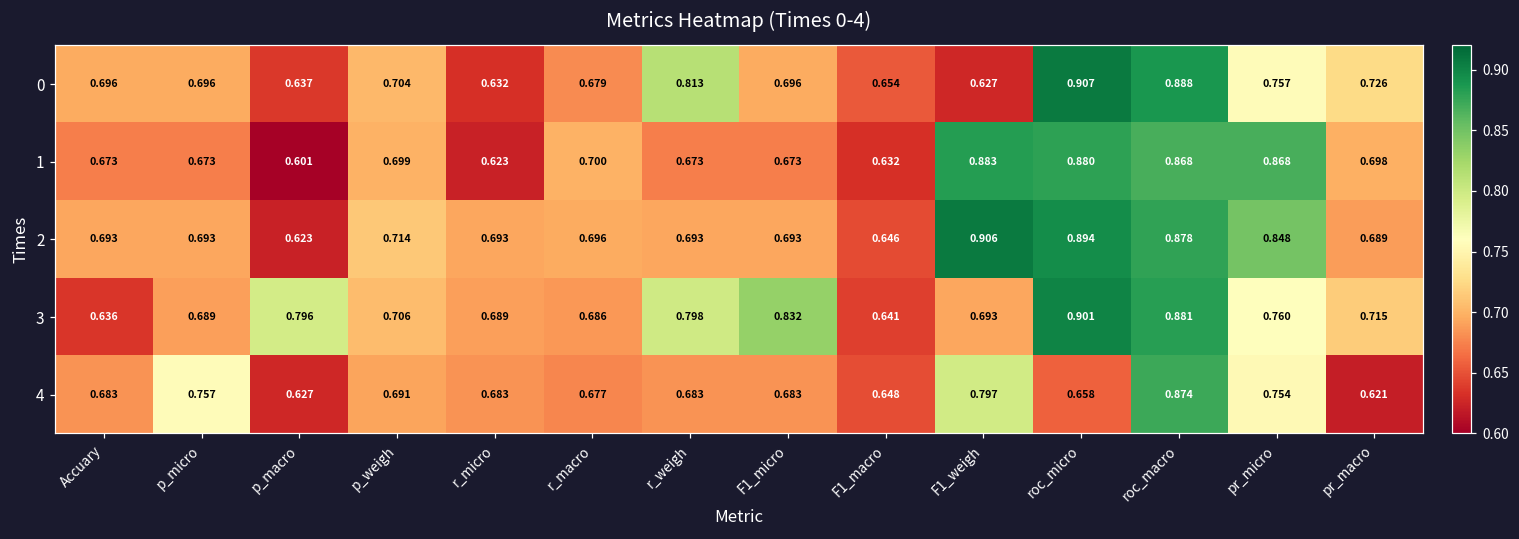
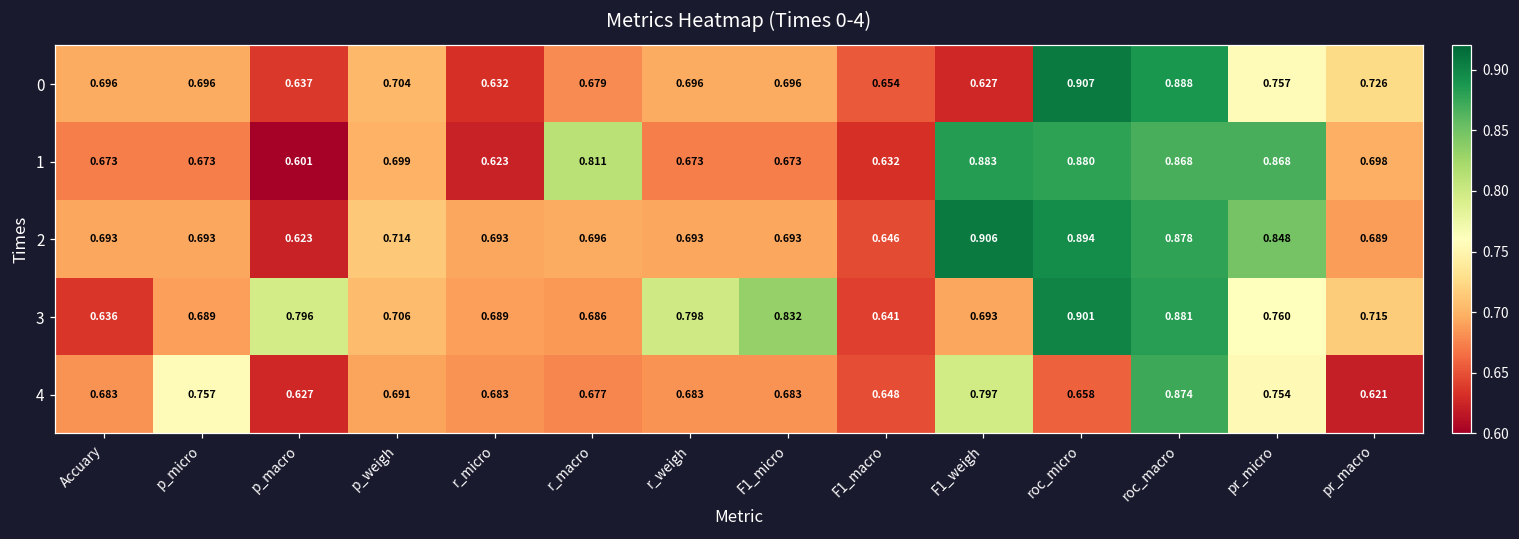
  {
    "0": {
      "Accuary": 0.696,
      "p_micro": 0.696,
      "p_macro": 0.637,
      "p_weigh": 0.704,
      "r_micro": 0.632,
      "r_macro": 0.679,
-     "r_weigh": 0.813,
+     "r_weigh": 0.696,
      "F1_micro": 0.696,
      "F1_macro": 0.654,
      "F1_weigh": 0.627,
      "roc_micro": 0.907,
      "roc_macro": 0.888,
      "pr_micro": 0.757,
      "pr_macro": 0.726
    },
    "1": {
      "Accuary": 0.673,
      "p_micro": 0.673,
      "p_macro": 0.601,
      "p_weigh": 0.699,
      "r_micro": 0.623,
-     "r_macro": 0.700,
+     "r_macro": 0.811,
      "r_weigh": 0.673,
      "F1_micro": 0.673,
      "F1_macro": 0.632,
      "F1_weigh": 0.883,
      "roc_micro": 0.880,
      "roc_macro": 0.868,
      "pr_micro": 0.868,
      "pr_macro": 0.698
    },
    "2": {
      "Accuary": 0.693,
      "p_micro": 0.693,
      "p_macro": 0.623,
      "p_weigh": 0.714,
      "r_micro": 0.693,
      "r_macro": 0.696,
      "r_weigh": 0.693,
      "F1_micro": 0.693,
      "F1_macro": 0.646,
      "F1_weigh": 0.906,
      "roc_micro": 0.894,
      "roc_macro": 0.878,
      "pr_micro": 0.848,
      "pr_macro": 0.689
    },
    "3": {
      "Accuary": 0.636,
      "p_micro": 0.689,
      "p_macro": 0.796,
      "p_weigh": 0.706,
      "r_micro": 0.689,
      "r_macro": 0.686,
      "r_weigh": 0.798,
      "F1_micro": 0.832,
      "F1_macro": 0.641,
      "F1_weigh": 0.693,
      "roc_micro": 0.901,
      "roc_macro": 0.881,
      "pr_micro": 0.760,
      "pr_macro": 0.715
    },
    "4": {
      "Accuary": 0.683,
      "p_micro": 0.757,
      "p_macro": 0.627,
      "p_weigh": 0.691,
      "r_micro": 0.683,
      "r_macro": 0.677,
      "r_weigh": 0.683,
      "F1_micro": 0.683,
      "F1_macro": 0.648,
      "F1_weigh": 0.797,
      "roc_micro": 0.658,
      "roc_macro": 0.874,
      "pr_micro": 0.754,
      "pr_macro": 0.621
    }
  }
